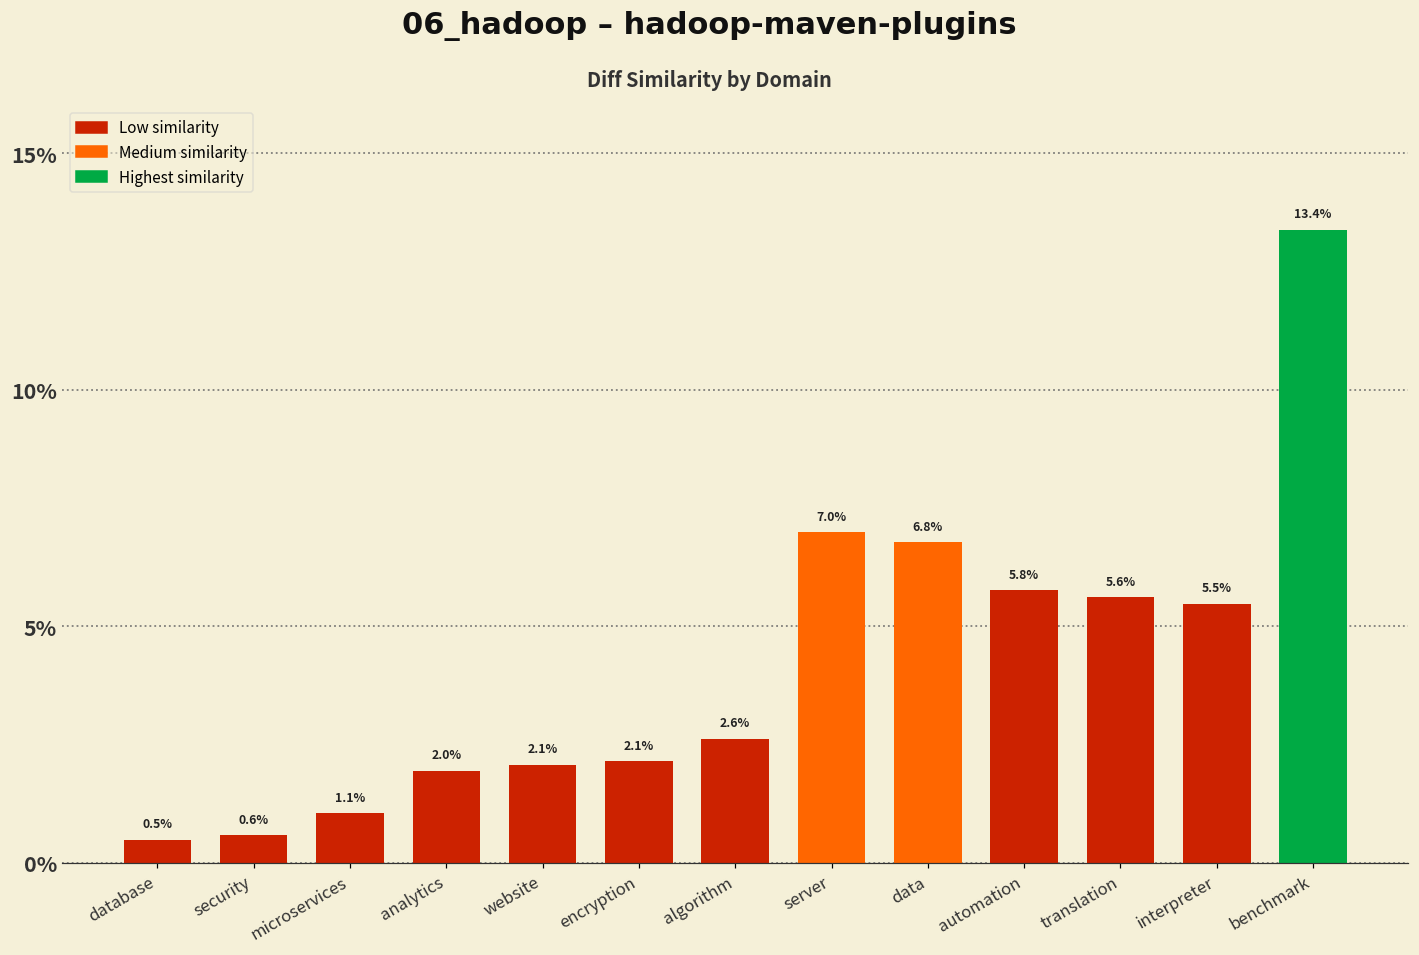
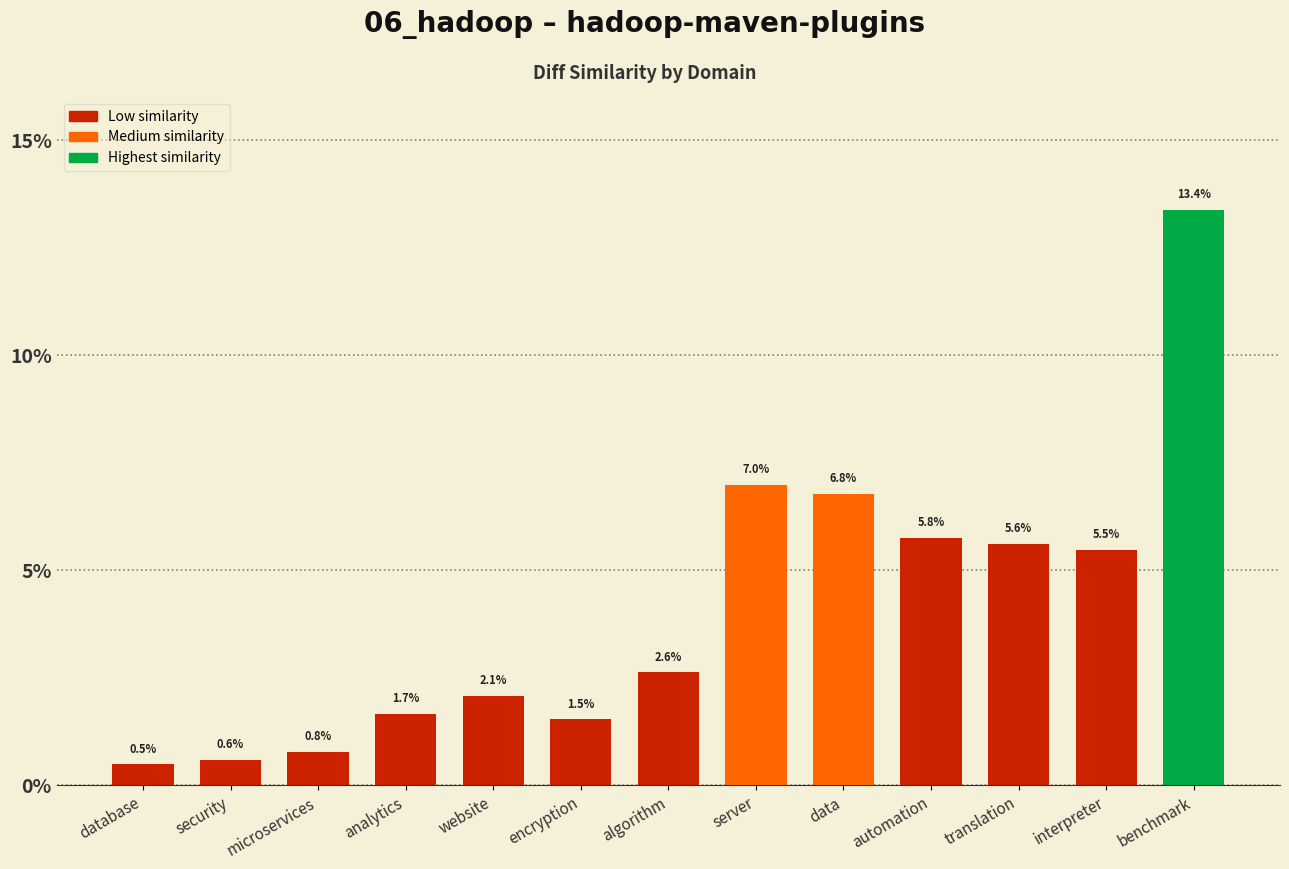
  {
    "database": "0.5%",
    "security": "0.6%",
-   "microservices": "1.1%",
-   "analytics": "2.0%",
+   "microservices": "0.8%",
+   "analytics": "1.7%",
    "website": "2.1%",
-   "encryption": "2.1%",
+   "encryption": "1.5%",
    "algorithm": "2.6%",
    "server": "7.0%",
    "data": "6.8%",
    "automation": "5.8%",
    "translation": "5.6%",
    "interpreter": "5.5%",
    "benchmark": "13.4%"
  }
